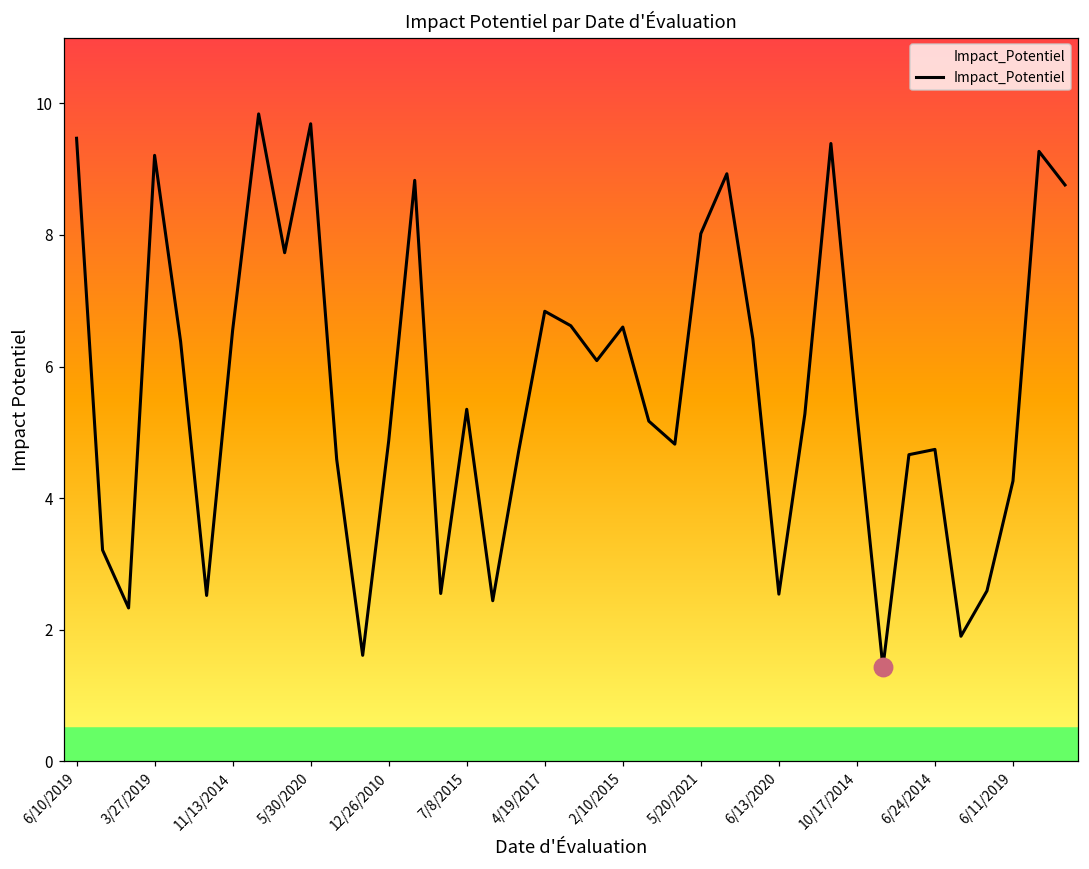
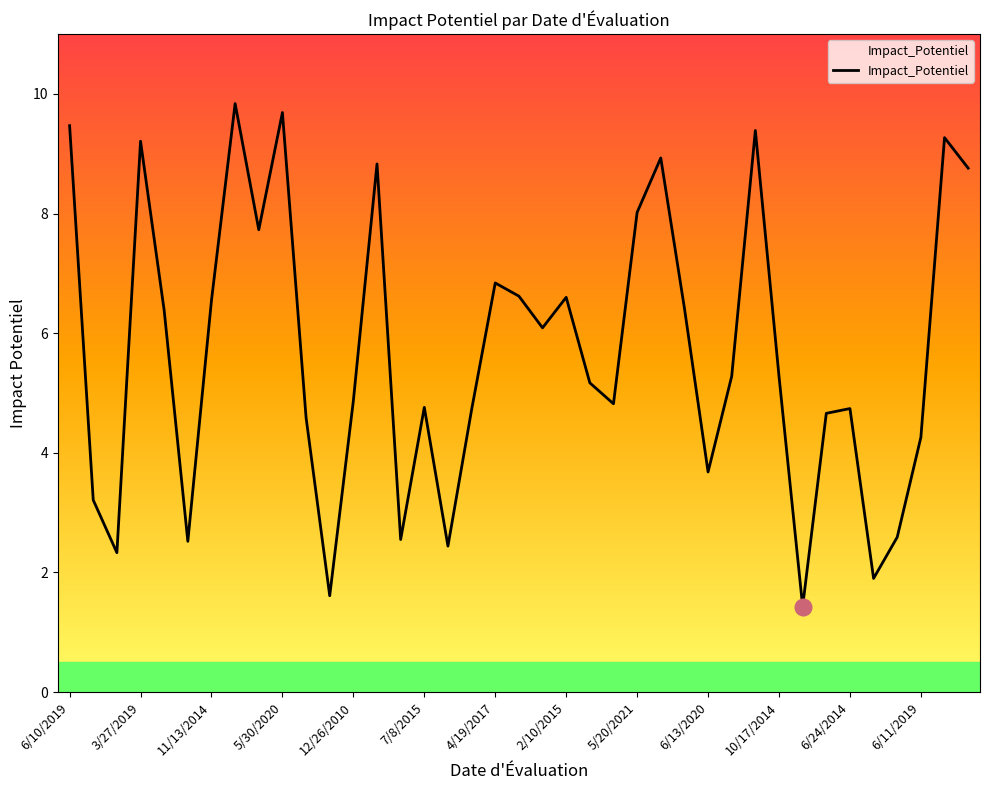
  {
    "Impact_Potentiel": {
      "6/10/2019": 9.5,
      "3/27/2019": 9.2,
      "11/13/2014": 6.6,
      "5/30/2020": 9.7,
      "12/26/2010": 4.9,
-     "7/8/2015": 5.4,
+     "7/8/2015": 4.8,
      "4/19/2017": 6.8,
      "2/10/2015": 6.6,
      "5/20/2021": 8.0,
-     "6/13/2020": 2.5,
+     "6/13/2020": 3.7,
      "10/17/2014": 5.3,
      "6/24/2014": 4.7,
      "6/11/2019": 4.3
    }
  }
